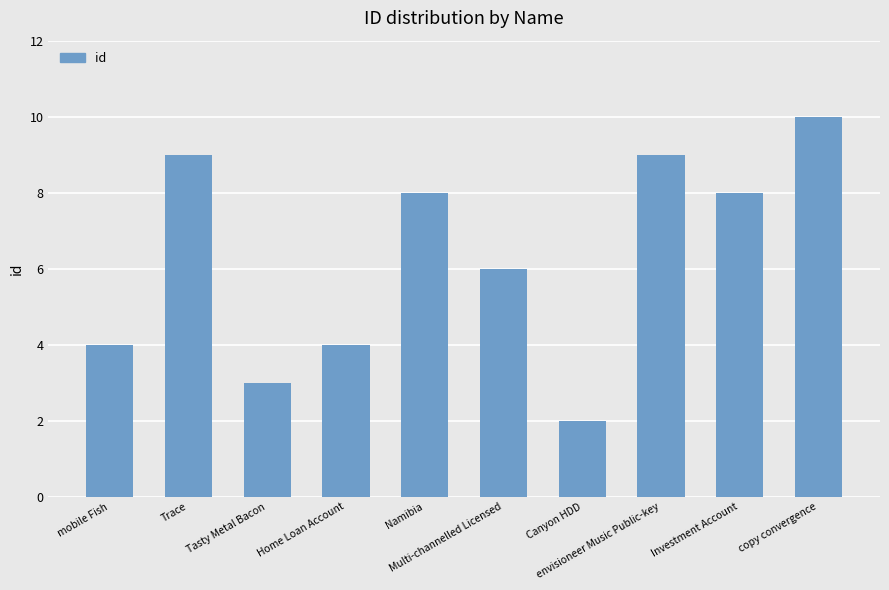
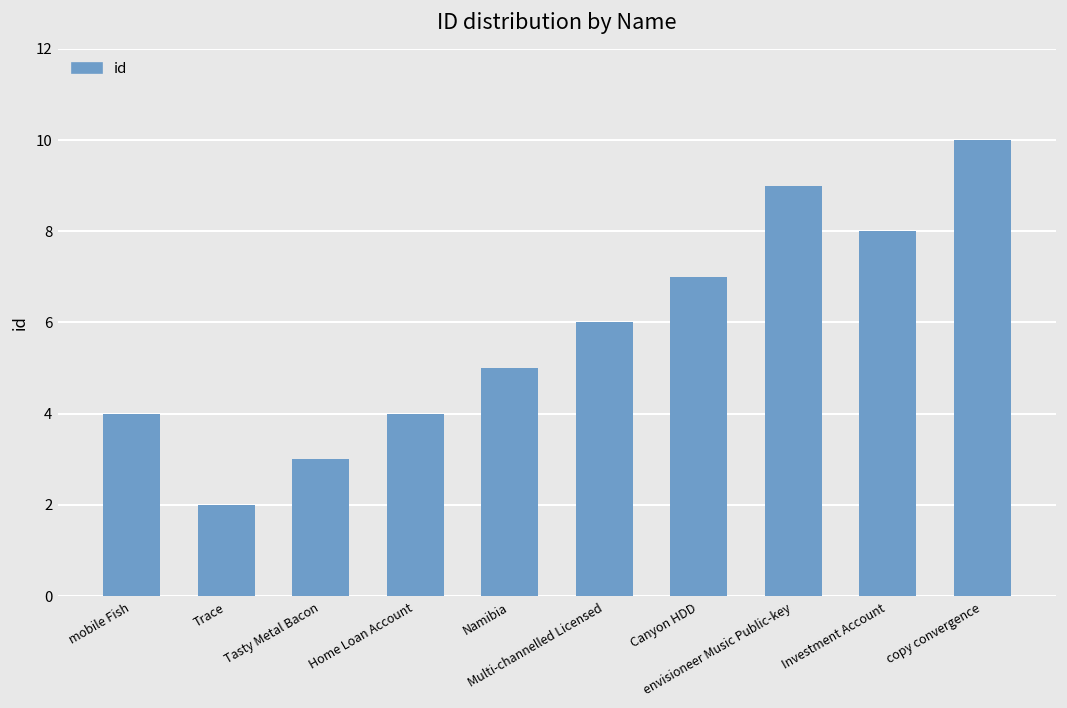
  {
    "mobile Fish": 4,
-   "Trace": 9,
+   "Trace": 2,
    "Tasty Metal Bacon": 3,
    "Home Loan Account": 4,
-   "Namibia": 8,
+   "Namibia": 5,
    "Multi-channelled Licensed": 6,
-   "Canyon HDD": 2,
+   "Canyon HDD": 7,
    "envisioneer Music Public-key": 9,
    "Investment Account": 8,
    "copy convergence": 10
  }
